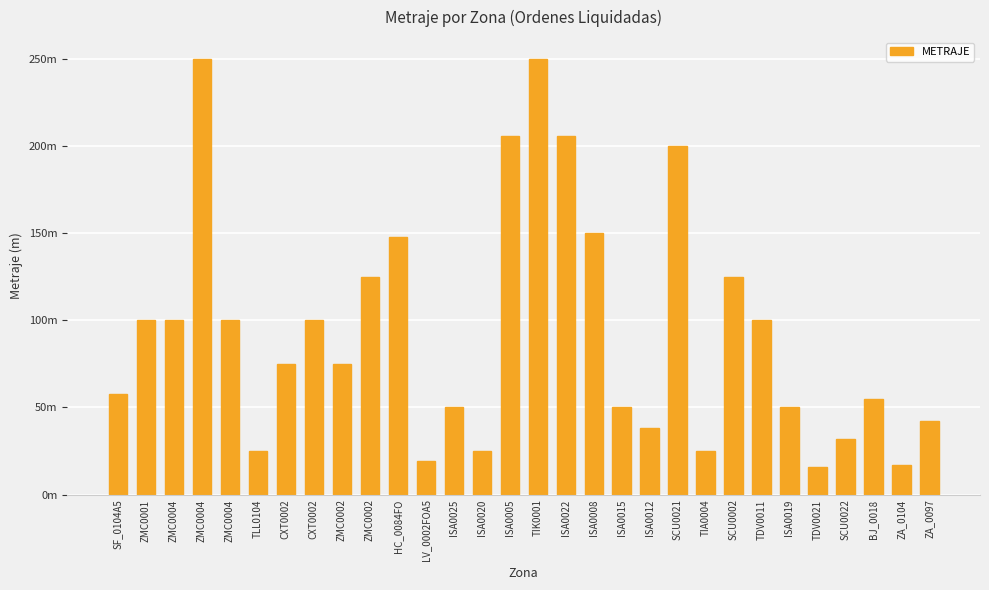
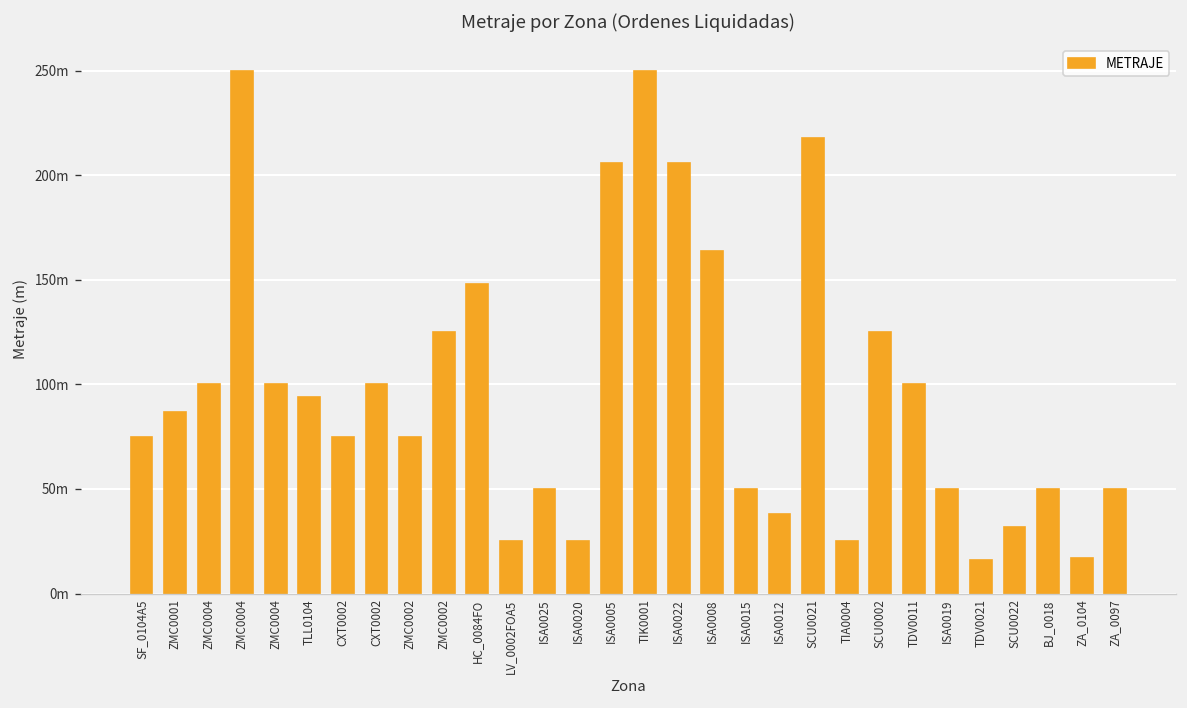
  {
-   "SF_0104A5": "58m",
-   "ZMC0001": "100m",
-   "TLL0104": "25m",
+   "SF_0104A5": "75m",
+   "ZMC0001": "87m",
+   "TLL0104": "94m",
    "HC_0084FO": "148m",
-   "LV_0002FOA5": "19m",
+   "LV_0002FOA5": "25m",
    "ISA0025": "50m",
    "ISA0020": "25m",
    "ISA0005": "206m",
    "TIK0001": "250m",
    "ISA0022": "206m",
-   "ISA0008": "150m",
+   "ISA0008": "164m",
    "ISA0015": "50m",
    "ISA0012": "38m",
-   "SCU0021": "200m",
+   "SCU0021": "218m",
    "TIA0004": "25m",
    "SCU0002": "125m",
    "TDV0011": "100m",
    "ISA0019": "50m",
    "TDV0021": "16m",
    "SCU0022": "32m",
-   "BJ_0018": "55m",
+   "BJ_0018": "50m",
    "ZA_0104": "17m",
-   "ZA_0097": "42m"
+   "ZA_0097": "50m"
  }
